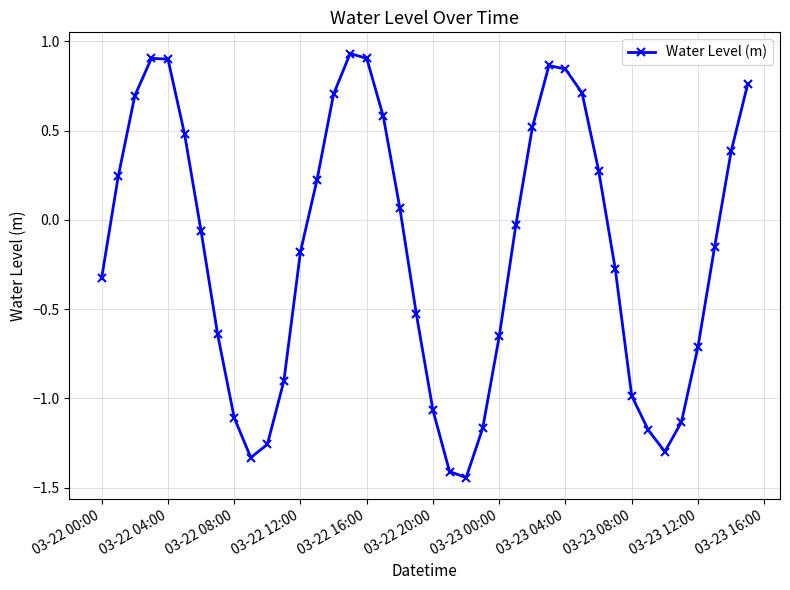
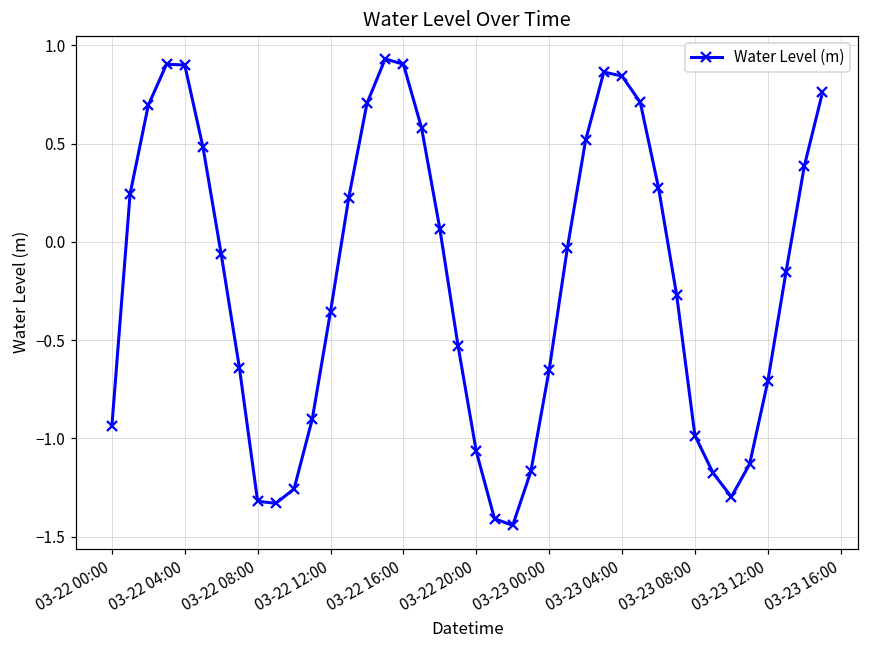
  {
-   "03-22 00:00": -0.32,
+   "03-22 00:00": -0.94,
    "03-22 04:00": 0.90,
-   "03-22 08:00": -1.11,
-   "03-22 12:00": -0.18,
+   "03-22 08:00": -1.32,
+   "03-22 12:00": -0.36,
    "03-22 16:00": 0.90,
    "03-22 20:00": -1.07,
    "03-23 00:00": -0.65,
    "03-23 04:00": 0.84,
    "03-23 08:00": -0.99,
    "03-23 12:00": -0.71
  }
